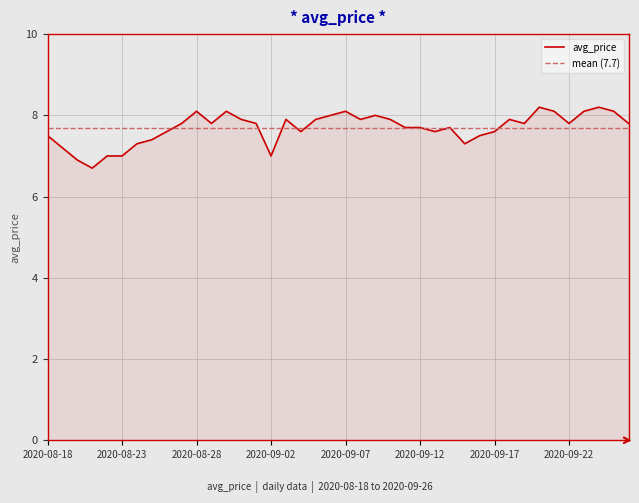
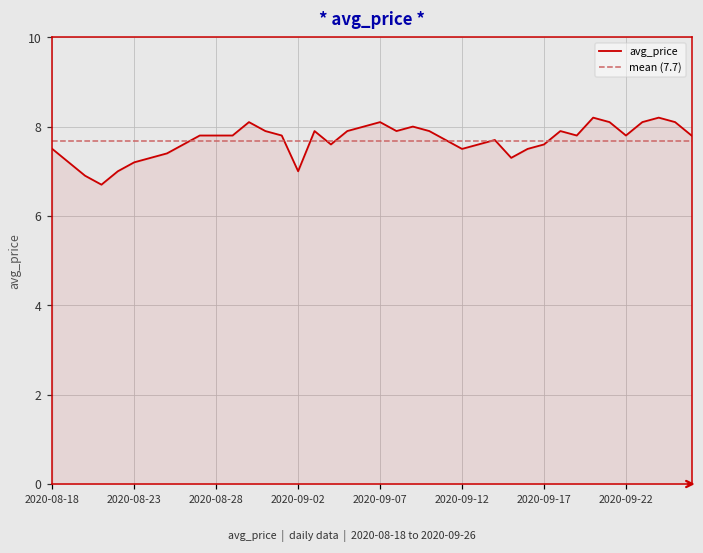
  {
    "2020-08-18": 7.5,
-   "2020-08-23": 7.0,
-   "2020-08-28": 8.1,
+   "2020-08-23": 7.2,
+   "2020-08-28": 7.8,
    "2020-09-02": 7.0,
    "2020-09-07": 8.1,
-   "2020-09-12": 7.7,
+   "2020-09-12": 7.5,
    "2020-09-17": 7.6,
    "2020-09-22": 7.8
  }
